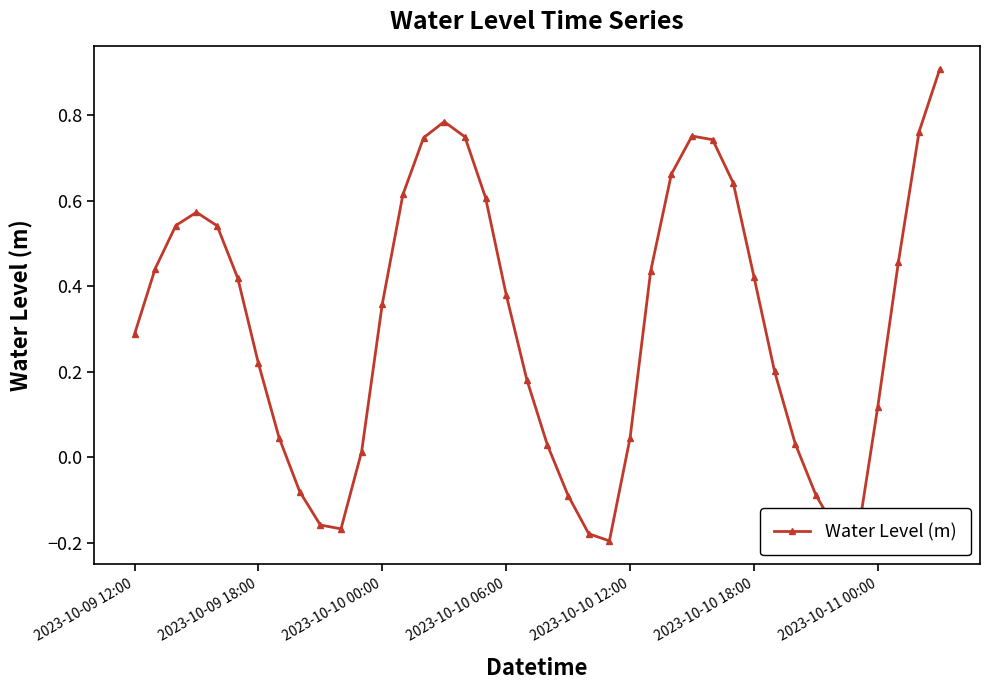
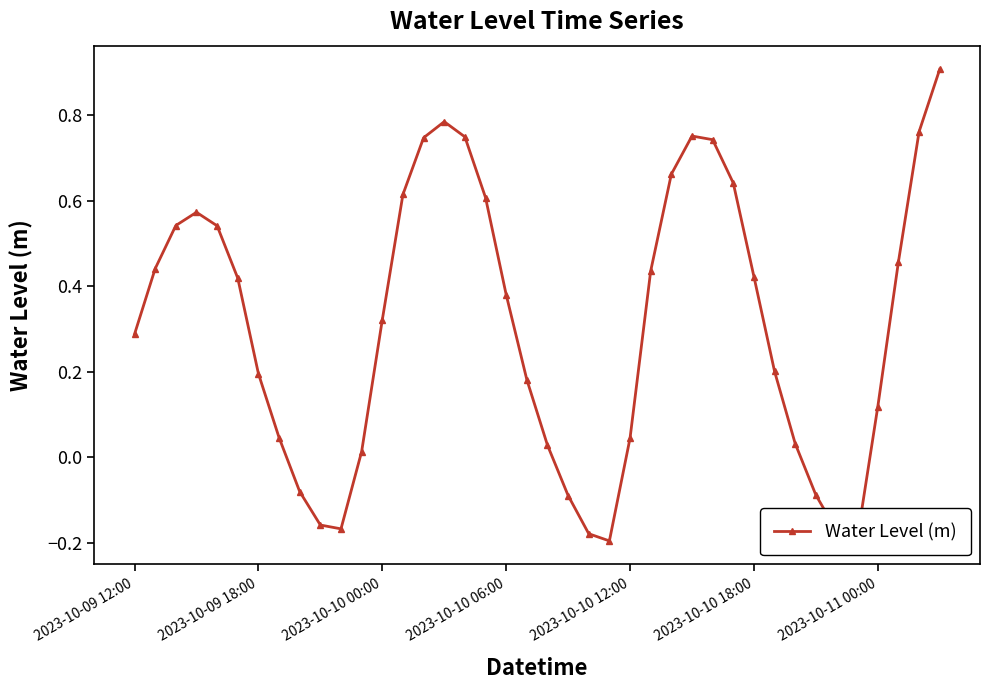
  {
    "2023-10-09 12:00": 0.29,
-   "2023-10-09 18:00": 0.22,
-   "2023-10-10 00:00": 0.36,
+   "2023-10-09 18:00": 0.20,
+   "2023-10-10 00:00": 0.32,
    "2023-10-10 06:00": 0.38,
    "2023-10-10 12:00": 0.04,
    "2023-10-10 18:00": 0.42,
    "2023-10-11 00:00": 0.12
  }
